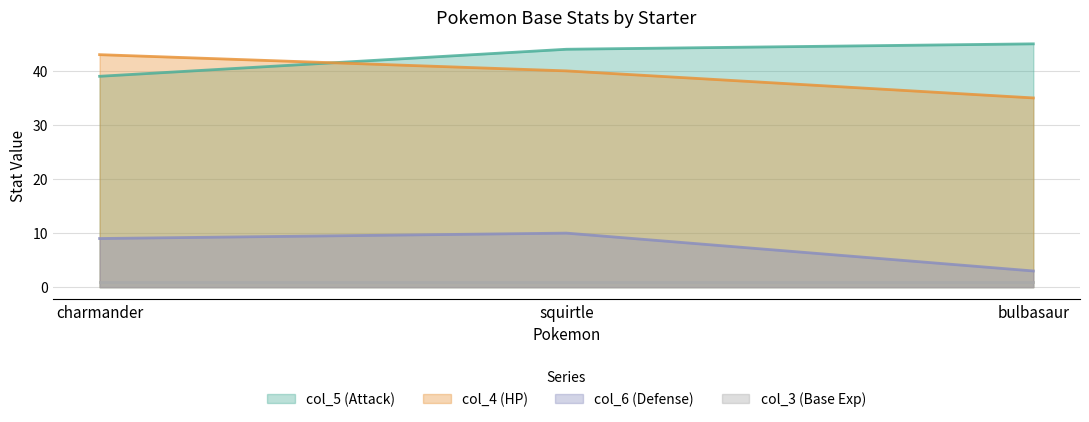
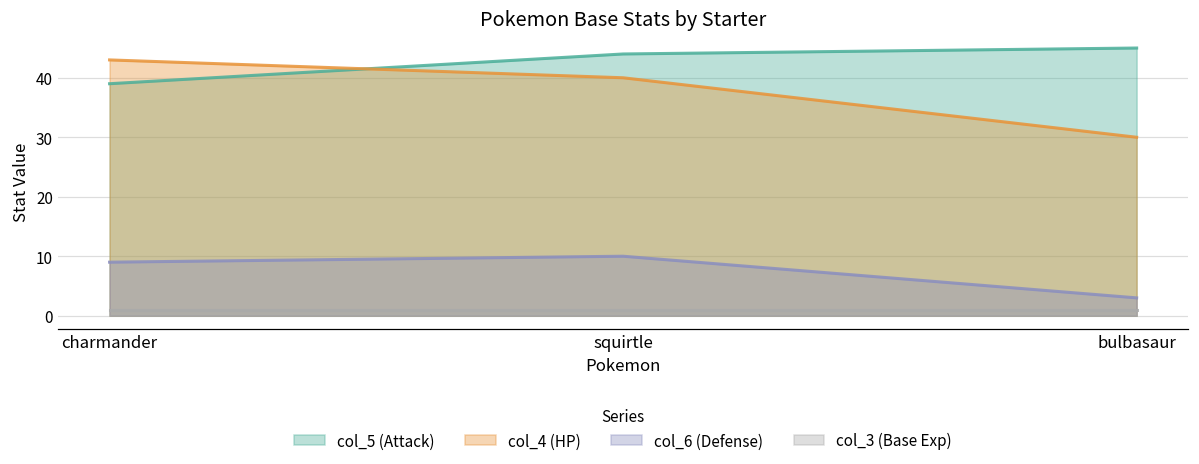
  {
    "col_4 (HP)": {
      "charmander": 43,
      "squirtle": 40,
-     "bulbasaur": 35
+     "bulbasaur": 30
    }
  }
